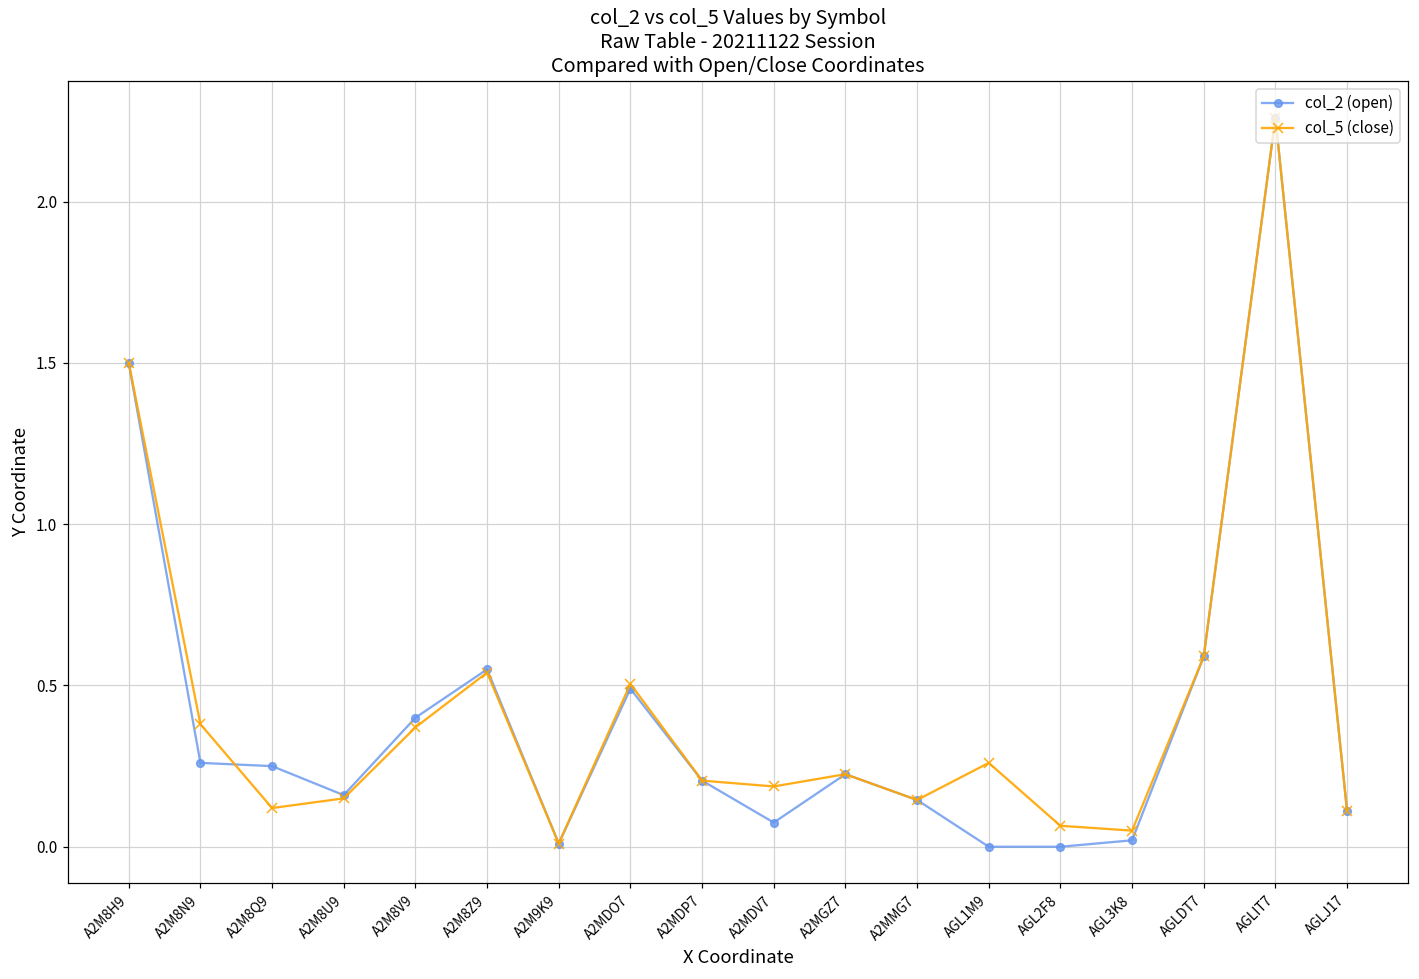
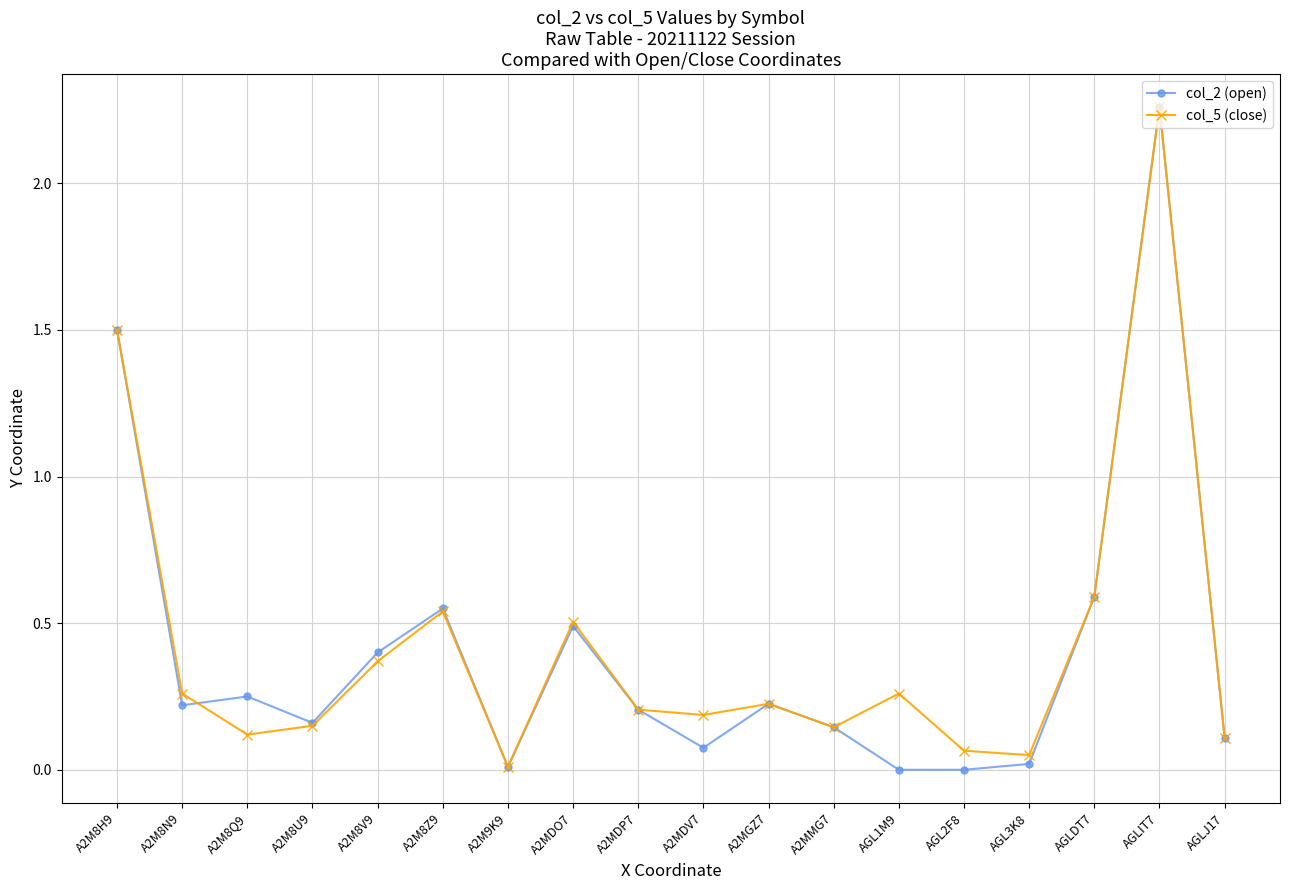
  {
    "col_2 (open)": {
-     "A2M8N9": 0.26,
+     "A2M8N9": 0.22,
      "A2M8Q9": 0.25,
      "A2M8U9": 0.16,
      "A2M8V9": 0.40,
      "A2M8Z9": 0.55,
      "A2MDO7": 0.49,
      "A2MDV7": 0.08,
      "AGL1M9": 0.00,
      "AGL2F8": 0.00,
      "AGL3K8": 0.02
    },
    "col_5 (close)": {
-     "A2M8N9": 0.38,
+     "A2M8N9": 0.26,
      "A2M8Q9": 0.12,
      "A2M8U9": 0.15,
      "A2M8V9": 0.37,
      "A2M8Z9": 0.54,
      "A2MDO7": 0.51,
      "A2MDV7": 0.19,
      "AGL1M9": 0.26,
      "AGL2F8": 0.07,
      "AGL3K8": 0.05
    }
  }
